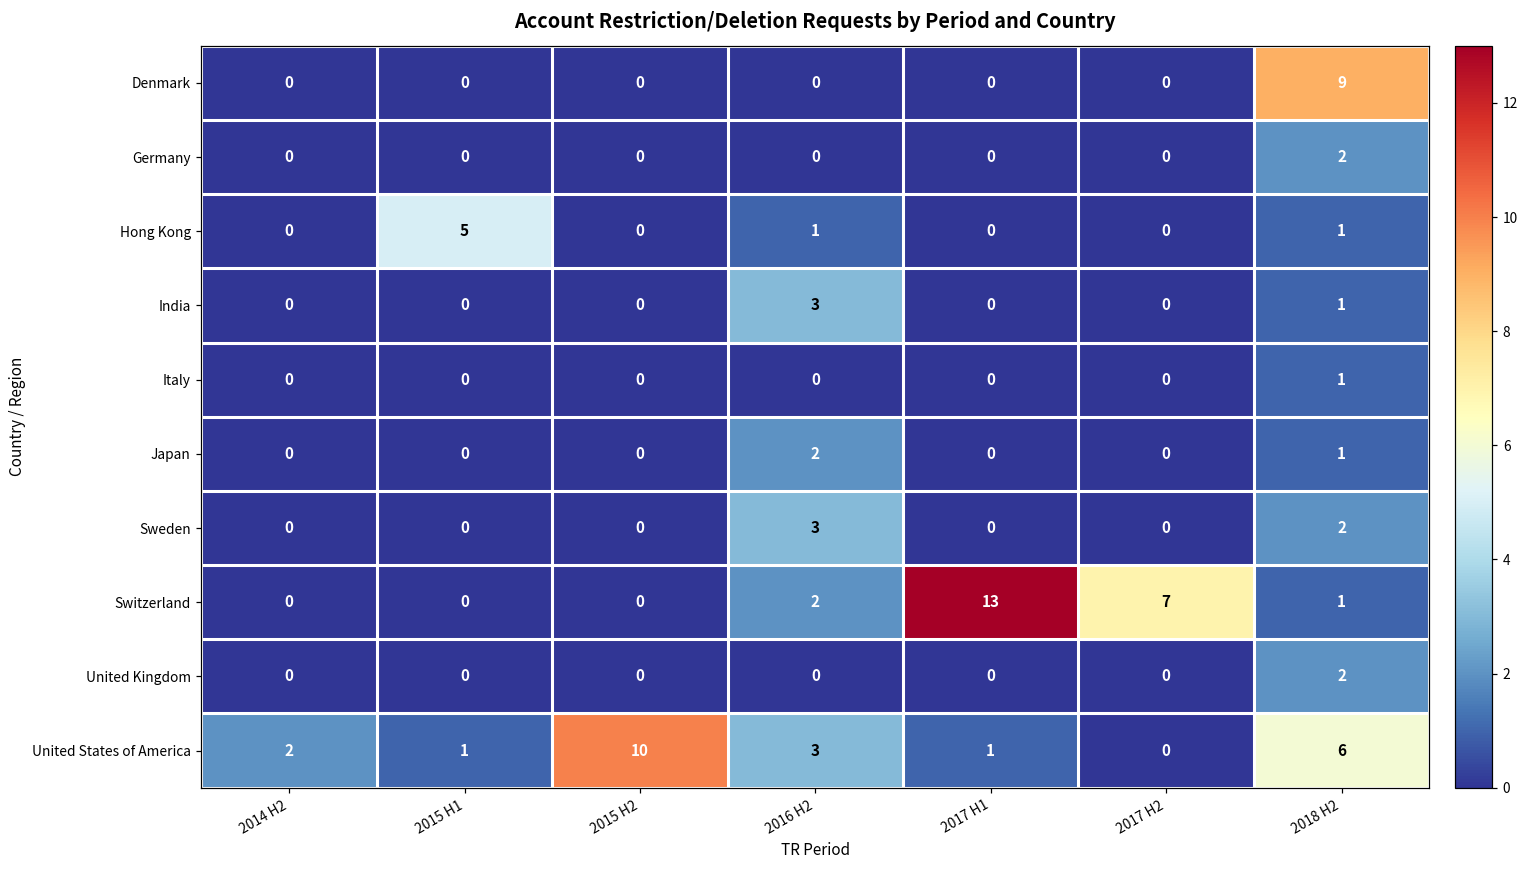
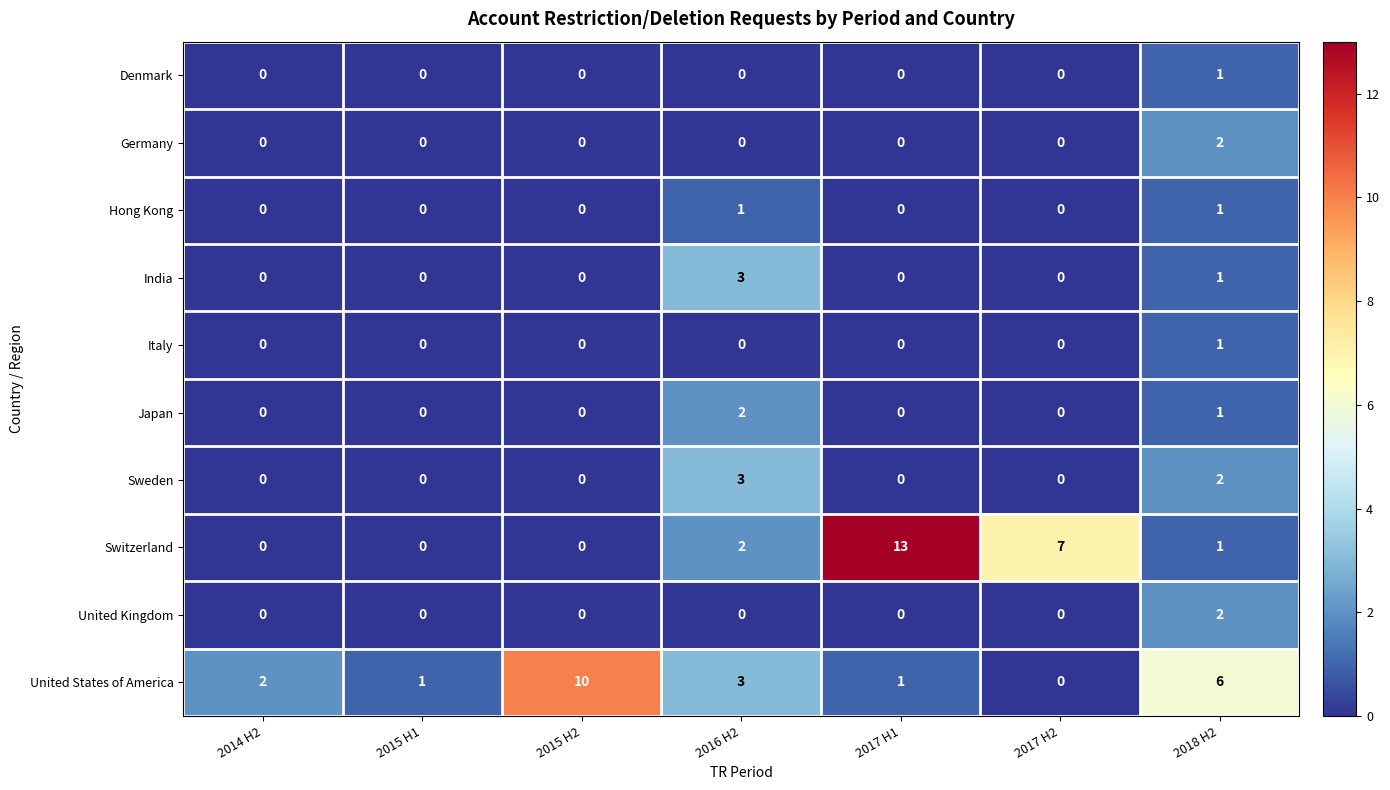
  {
    "Denmark": {
      "2014 H2": 0,
      "2015 H1": 0,
      "2015 H2": 0,
      "2016 H2": 0,
      "2017 H1": 0,
      "2017 H2": 0,
-     "2018 H2": 9
+     "2018 H2": 1
    },
    "Germany": {
      "2014 H2": 0,
      "2015 H1": 0,
      "2015 H2": 0,
      "2016 H2": 0,
      "2017 H1": 0,
      "2017 H2": 0,
      "2018 H2": 2
    },
    "Hong Kong": {
      "2014 H2": 0,
-     "2015 H1": 5,
+     "2015 H1": 0,
      "2015 H2": 0,
      "2016 H2": 1,
      "2017 H1": 0,
      "2017 H2": 0,
      "2018 H2": 1
    },
    "India": {
      "2014 H2": 0,
      "2015 H1": 0,
      "2015 H2": 0,
      "2016 H2": 3,
      "2017 H1": 0,
      "2017 H2": 0,
      "2018 H2": 1
    },
    "Italy": {
      "2014 H2": 0,
      "2015 H1": 0,
      "2015 H2": 0,
      "2016 H2": 0,
      "2017 H1": 0,
      "2017 H2": 0,
      "2018 H2": 1
    },
    "Japan": {
      "2014 H2": 0,
      "2015 H1": 0,
      "2015 H2": 0,
      "2016 H2": 2,
      "2017 H1": 0,
      "2017 H2": 0,
      "2018 H2": 1
    },
    "Sweden": {
      "2014 H2": 0,
      "2015 H1": 0,
      "2015 H2": 0,
      "2016 H2": 3,
      "2017 H1": 0,
      "2017 H2": 0,
      "2018 H2": 2
    },
    "Switzerland": {
      "2014 H2": 0,
      "2015 H1": 0,
      "2015 H2": 0,
      "2016 H2": 2,
      "2017 H1": 13,
      "2017 H2": 7,
      "2018 H2": 1
    },
    "United Kingdom": {
      "2014 H2": 0,
      "2015 H1": 0,
      "2015 H2": 0,
      "2016 H2": 0,
      "2017 H1": 0,
      "2017 H2": 0,
      "2018 H2": 2
    },
    "United States of America": {
      "2014 H2": 2,
      "2015 H1": 1,
      "2015 H2": 10,
      "2016 H2": 3,
      "2017 H1": 1,
      "2017 H2": 0,
      "2018 H2": 6
    }
  }
